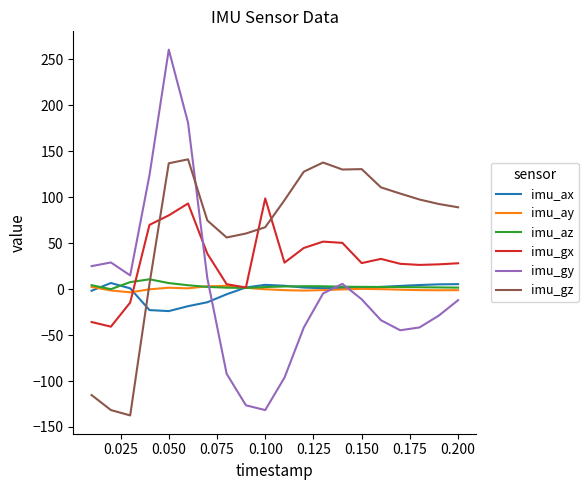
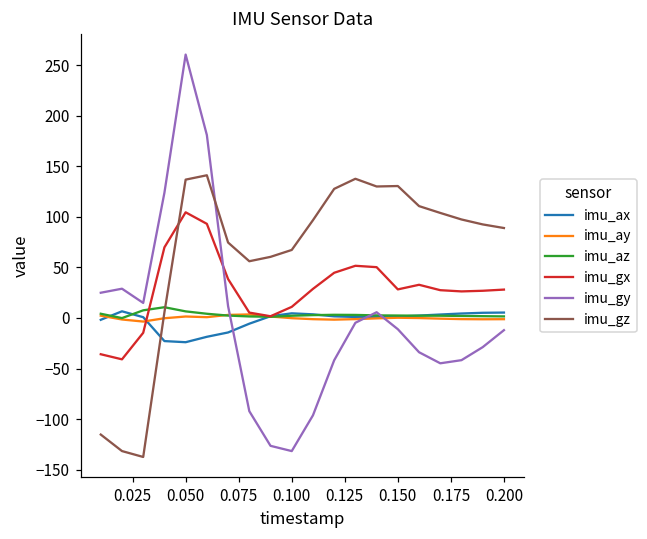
  {
    "imu_ax": {
      "0.050": -20,
      "0.200": 10
    },
    "imu_ay": {
      "0.050": 0,
      "0.200": 0
    },
    "imu_az": {
      "0.050": 10,
      "0.200": 0
    },
    "imu_gx": {
-     "0.050": 80,
-     "0.100": 100,
+     "0.050": 100,
+     "0.100": 10,
      "0.150": 30,
      "0.200": 30
    },
    "imu_gy": {
      "0.050": 260,
      "0.100": -130,
      "0.150": -10,
      "0.200": -10
    },
    "imu_gz": {
      "0.050": 140,
      "0.100": 70,
      "0.150": 130,
      "0.200": 90
    }
  }
